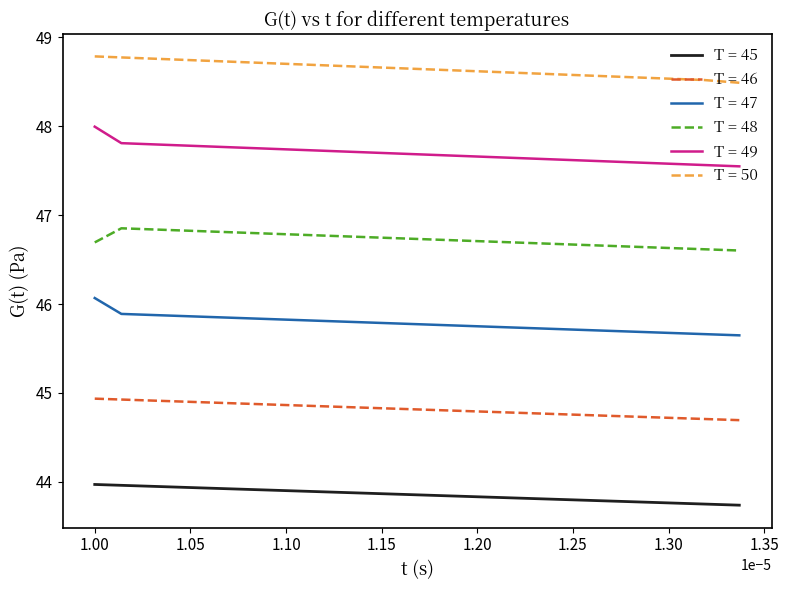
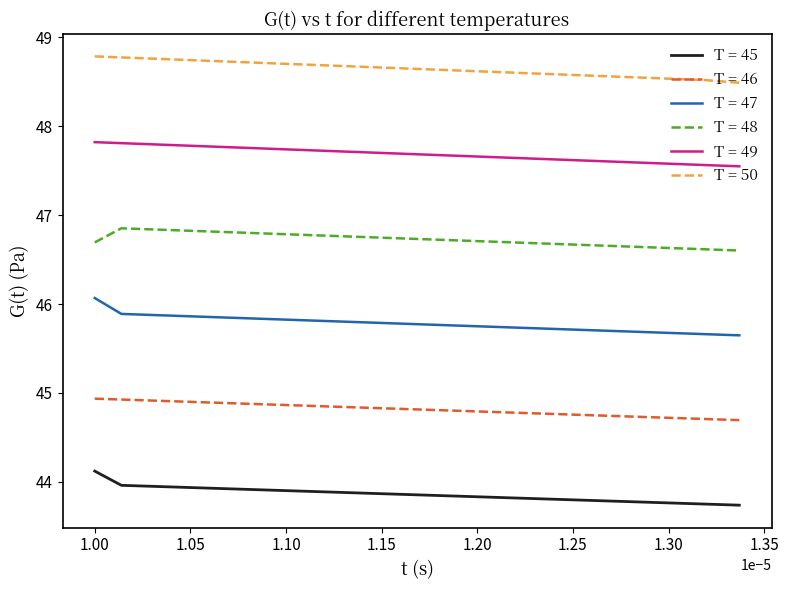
  {
    "T = 45": {
-     "1.00": 44.0
+     "1.00": 44.1
    },
    "T = 46": {
      "1.00": 44.9
    },
    "T = 47": {
      "1.00": 46.1
    },
    "T = 48": {
      "1.00": 46.7
    },
    "T = 49": {
-     "1.00": 48.0
+     "1.00": 47.8
    },
    "T = 50": {
      "1.00": 48.8
    }
  }
